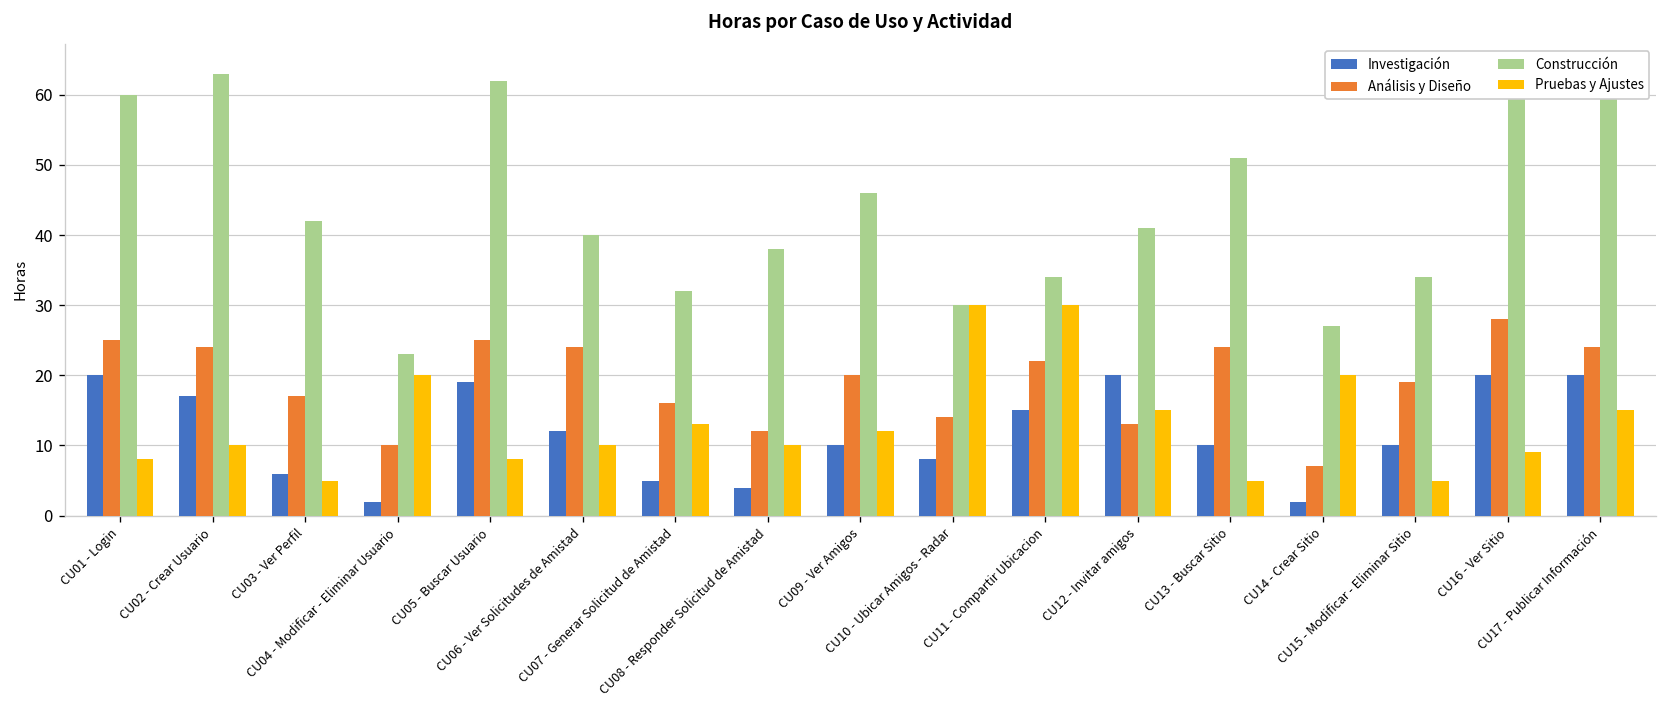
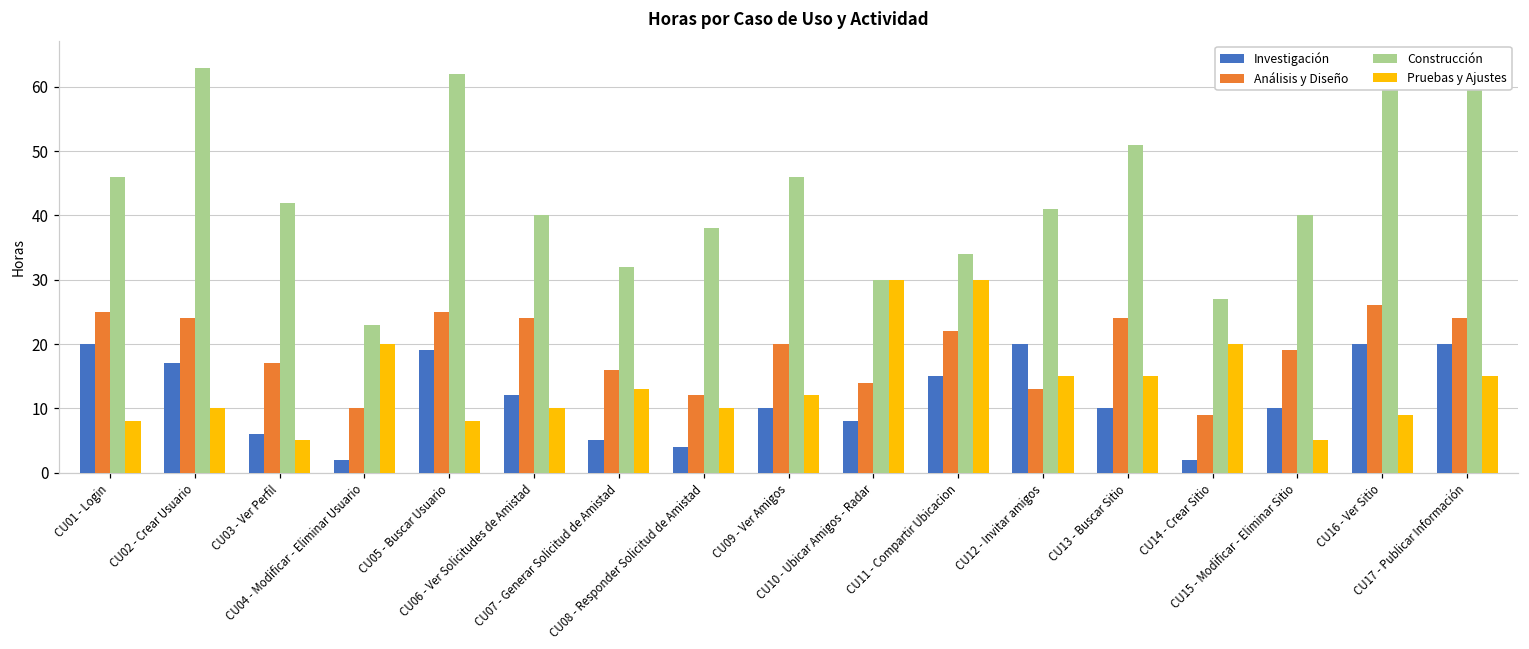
  {
    "Investigación": {
      "CU01 - Login": 20,
      "CU02 - Crear Usuario": 17,
      "CU03 - Ver Perfil": 6,
      "CU04 - Modificar - Eliminar Usuario": 2,
      "CU05 - Buscar Usuario": 19,
      "CU06 - Ver Solicitudes de Amistad": 12,
      "CU07 - Generar Solicitud de Amistad": 5,
      "CU08 - Responder Solicitud de Amistad": 4,
      "CU09 - Ver Amigos": 10,
      "CU10 - Ubicar Amigos - Radar": 8,
      "CU11 - Compartir Ubicacion": 15,
      "CU12 - Invitar amigos": 20,
      "CU13 - Buscar Sitio": 10,
      "CU14 - Crear Sitio": 2,
      "CU15 - Modificar - Eliminar Sitio": 10,
      "CU16 - Ver Sitio": 20,
      "CU17 - Publicar Información": 20
    },
    "Análisis y Diseño": {
      "CU01 - Login": 25,
      "CU02 - Crear Usuario": 24,
      "CU03 - Ver Perfil": 17,
      "CU04 - Modificar - Eliminar Usuario": 10,
      "CU05 - Buscar Usuario": 25,
      "CU06 - Ver Solicitudes de Amistad": 24,
      "CU07 - Generar Solicitud de Amistad": 16,
      "CU08 - Responder Solicitud de Amistad": 12,
      "CU09 - Ver Amigos": 20,
      "CU10 - Ubicar Amigos - Radar": 14,
      "CU11 - Compartir Ubicacion": 22,
      "CU12 - Invitar amigos": 13,
      "CU13 - Buscar Sitio": 24,
-     "CU14 - Crear Sitio": 7,
+     "CU14 - Crear Sitio": 9,
      "CU15 - Modificar - Eliminar Sitio": 19,
-     "CU16 - Ver Sitio": 28,
+     "CU16 - Ver Sitio": 26,
      "CU17 - Publicar Información": 24
    },
    "Construcción": {
-     "CU01 - Login": 60,
+     "CU01 - Login": 46,
      "CU02 - Crear Usuario": 63,
      "CU03 - Ver Perfil": 42,
      "CU04 - Modificar - Eliminar Usuario": 23,
      "CU05 - Buscar Usuario": 62,
      "CU06 - Ver Solicitudes de Amistad": 40,
      "CU07 - Generar Solicitud de Amistad": 32,
      "CU08 - Responder Solicitud de Amistad": 38,
      "CU09 - Ver Amigos": 46,
      "CU10 - Ubicar Amigos - Radar": 30,
      "CU11 - Compartir Ubicacion": 34,
      "CU12 - Invitar amigos": 41,
      "CU13 - Buscar Sitio": 51,
      "CU14 - Crear Sitio": 27,
-     "CU15 - Modificar - Eliminar Sitio": 34
+     "CU15 - Modificar - Eliminar Sitio": 40
    },
    "Pruebas y Ajustes": {
      "CU01 - Login": 8,
      "CU02 - Crear Usuario": 10,
      "CU03 - Ver Perfil": 5,
      "CU04 - Modificar - Eliminar Usuario": 20,
      "CU05 - Buscar Usuario": 8,
      "CU06 - Ver Solicitudes de Amistad": 10,
      "CU07 - Generar Solicitud de Amistad": 13,
      "CU08 - Responder Solicitud de Amistad": 10,
      "CU09 - Ver Amigos": 12,
      "CU10 - Ubicar Amigos - Radar": 30,
      "CU11 - Compartir Ubicacion": 30,
      "CU12 - Invitar amigos": 15,
-     "CU13 - Buscar Sitio": 5,
+     "CU13 - Buscar Sitio": 15,
      "CU14 - Crear Sitio": 20,
      "CU15 - Modificar - Eliminar Sitio": 5,
      "CU16 - Ver Sitio": 9,
      "CU17 - Publicar Información": 15
    }
  }
